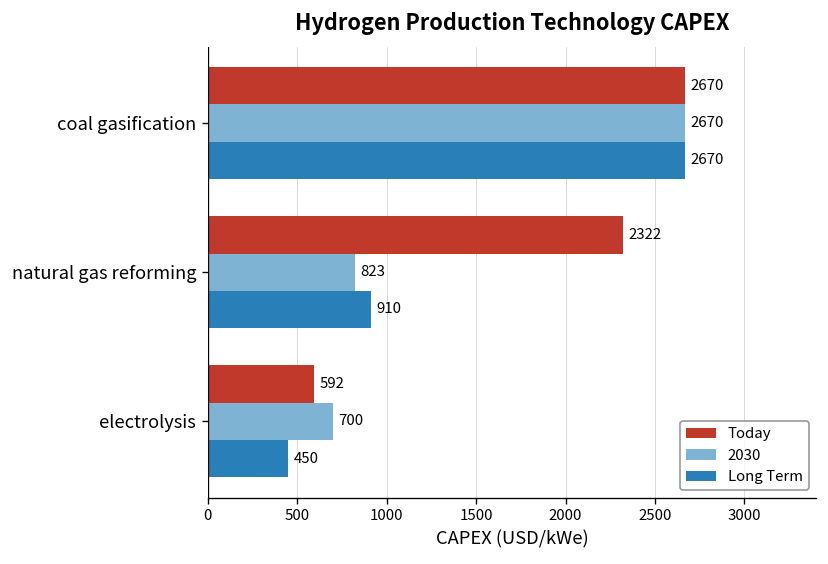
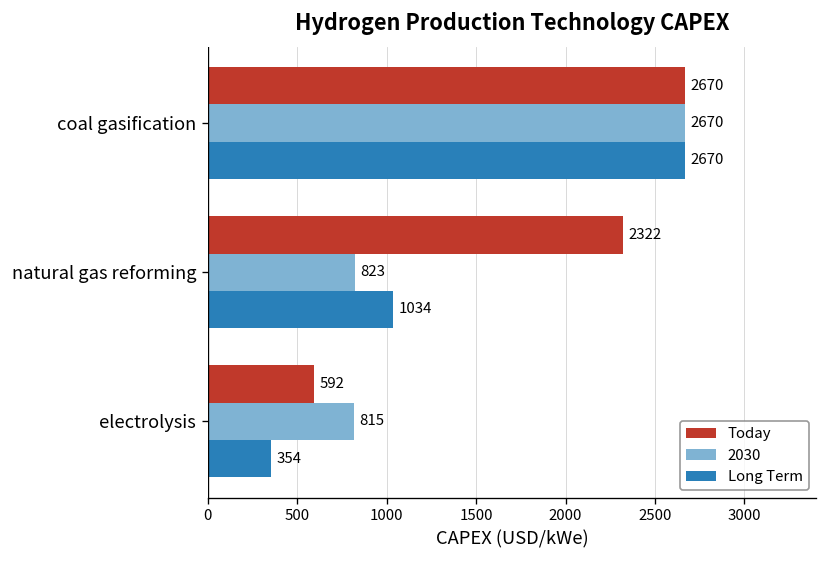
  {
    "Today": {
      "coal gasification": 2670,
      "natural gas reforming": 2322,
      "electrolysis": 592
    },
    "2030": {
      "coal gasification": 2670,
      "natural gas reforming": 823,
-     "electrolysis": 700
+     "electrolysis": 815
    },
    "Long Term": {
      "coal gasification": 2670,
-     "natural gas reforming": 910,
-     "electrolysis": 450
+     "natural gas reforming": 1034,
+     "electrolysis": 354
    }
  }
